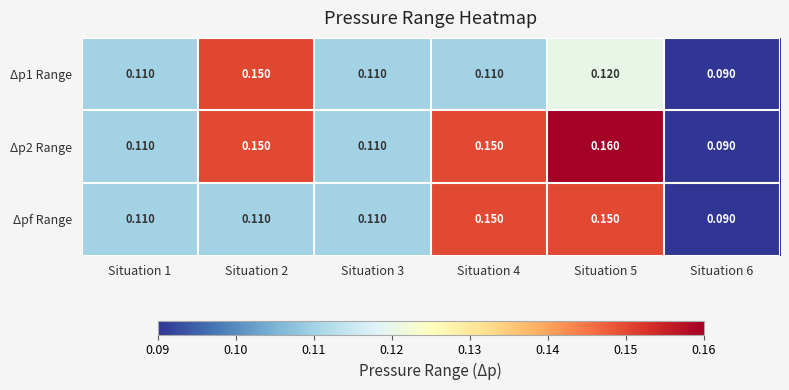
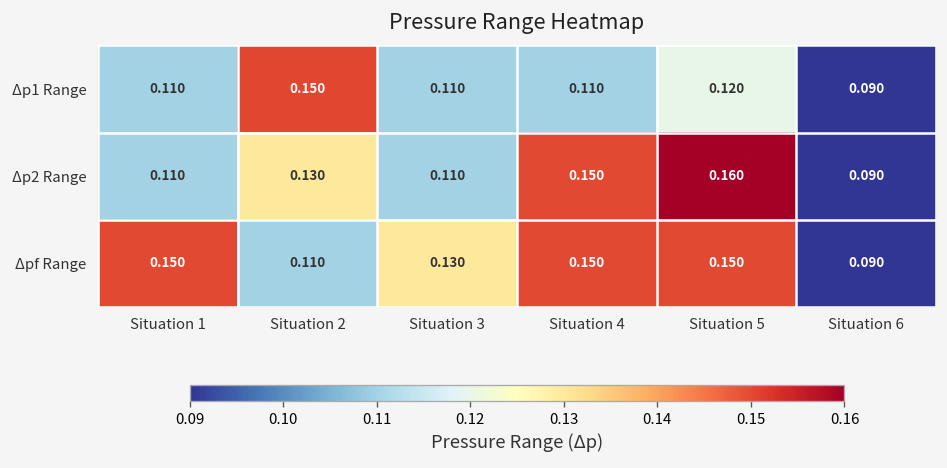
  {
    "Δp1 Range": {
      "Situation 1": 0.110,
      "Situation 2": 0.150,
      "Situation 3": 0.110,
      "Situation 4": 0.110,
      "Situation 5": 0.120,
      "Situation 6": 0.090
    },
    "Δp2 Range": {
      "Situation 1": 0.110,
-     "Situation 2": 0.150,
+     "Situation 2": 0.130,
      "Situation 3": 0.110,
      "Situation 4": 0.150,
      "Situation 5": 0.160,
      "Situation 6": 0.090
    },
    "Δpf Range": {
-     "Situation 1": 0.110,
+     "Situation 1": 0.150,
      "Situation 2": 0.110,
-     "Situation 3": 0.110,
+     "Situation 3": 0.130,
      "Situation 4": 0.150,
      "Situation 5": 0.150,
      "Situation 6": 0.090
    }
  }
